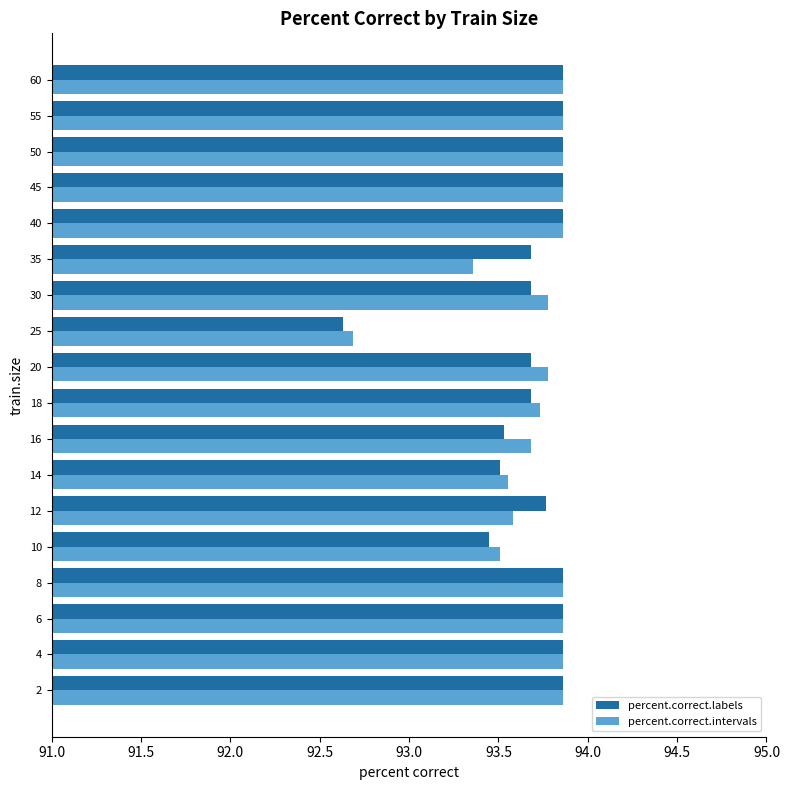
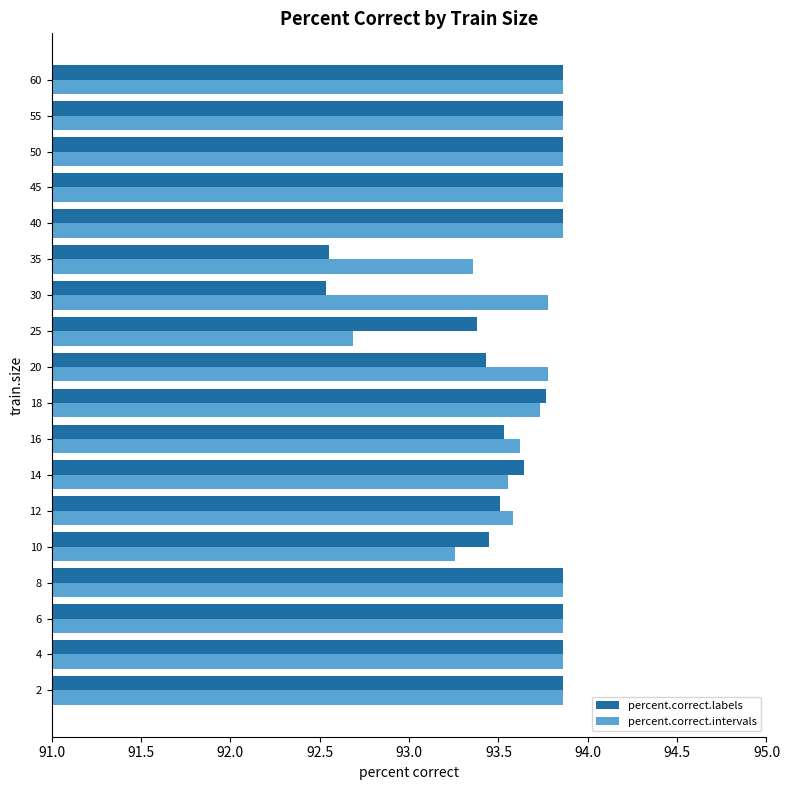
  {
    "percent.correct.labels": {
      "60": 93.86,
      "55": 93.86,
      "50": 93.86,
      "45": 93.86,
      "40": 93.86,
-     "35": 93.68,
-     "30": 93.68,
-     "25": 92.63,
-     "20": 93.68,
-     "18": 93.68,
+     "35": 92.55,
+     "30": 92.54,
+     "25": 93.38,
+     "20": 93.43,
+     "18": 93.76,
      "16": 93.53,
-     "14": 93.51,
-     "12": 93.77,
+     "14": 93.64,
+     "12": 93.51,
      "10": 93.45,
      "8": 93.86,
      "6": 93.86,
      "4": 93.86,
      "2": 93.86
    },
    "percent.correct.intervals": {
      "60": 93.86,
      "55": 93.86,
      "50": 93.86,
      "45": 93.86,
      "40": 93.86,
      "35": 93.36,
      "30": 93.78,
      "25": 92.69,
      "20": 93.78,
      "18": 93.74,
-     "16": 93.68,
+     "16": 93.62,
      "14": 93.56,
      "12": 93.58,
-     "10": 93.51,
+     "10": 93.26,
      "8": 93.86,
      "6": 93.86,
      "4": 93.86,
      "2": 93.86
    }
  }
